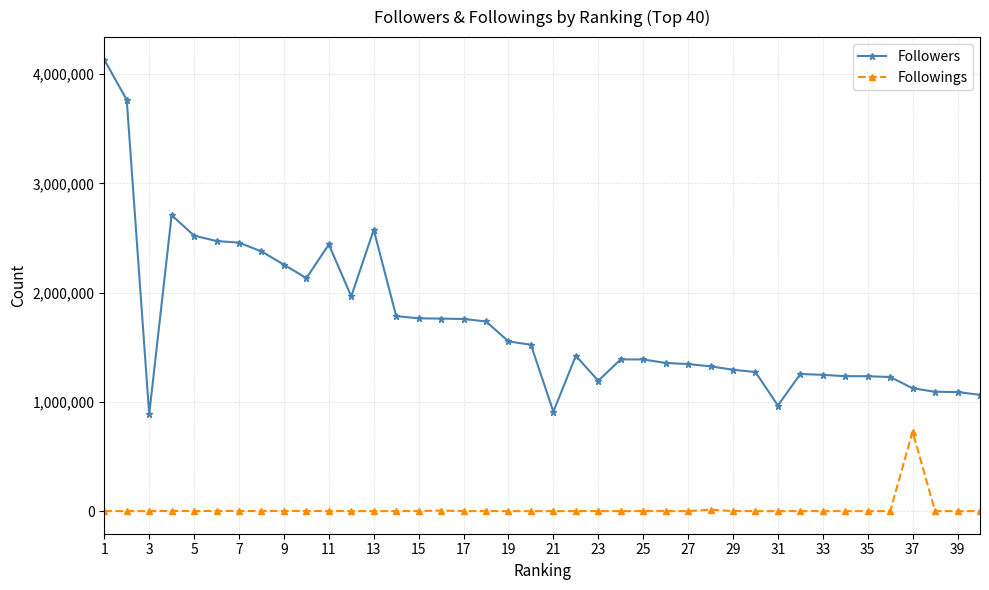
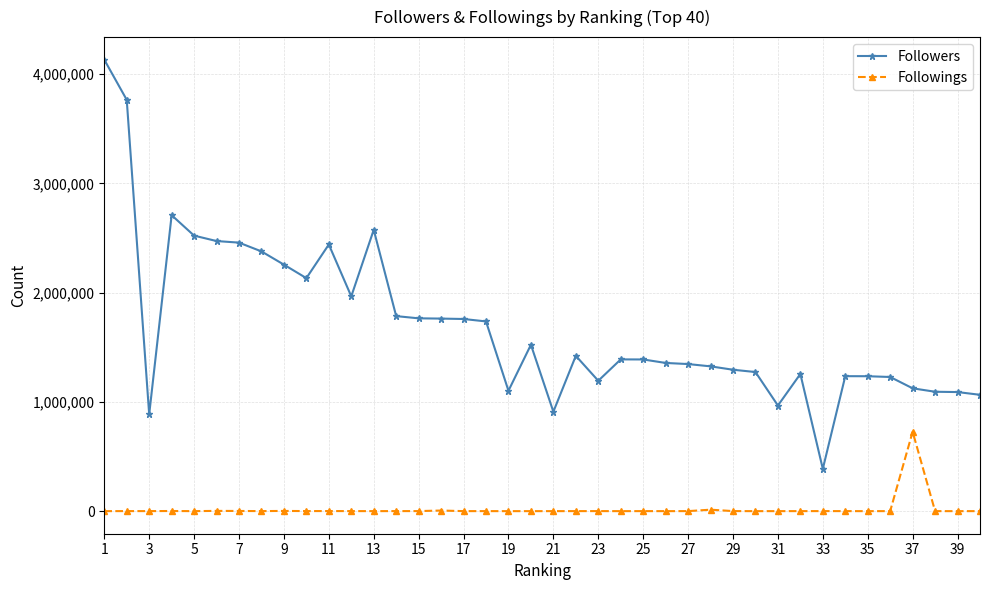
  {
    "Followers": {
      "1": "4,130,000",
      "3": "890,000",
      "5": "2,520,000",
      "7": "2,460,000",
      "9": "2,260,000",
      "11": "2,440,000",
      "13": "2,580,000",
      "15": "1,770,000",
      "17": "1,760,000",
-     "19": "1,550,000",
+     "19": "1,100,000",
      "21": "910,000",
      "23": "1,190,000",
      "25": "1,390,000",
      "27": "1,350,000",
      "29": "1,290,000",
      "31": "970,000",
-     "33": "1,250,000",
+     "33": "390,000",
      "35": "1,230,000",
      "37": "1,120,000",
      "39": "1,090,000"
    },
    "Followings": {
      "1": "0",
      "3": "0",
      "5": "0",
      "7": "0",
      "9": "0",
      "11": "0",
      "13": "0",
      "15": "0",
      "17": "0",
      "19": "0",
      "21": "0",
      "23": "0",
      "25": "0",
      "27": "0",
      "29": "0",
      "31": "0",
      "33": "0",
      "35": "0",
      "37": "730,000",
      "39": "0"
    }
  }
